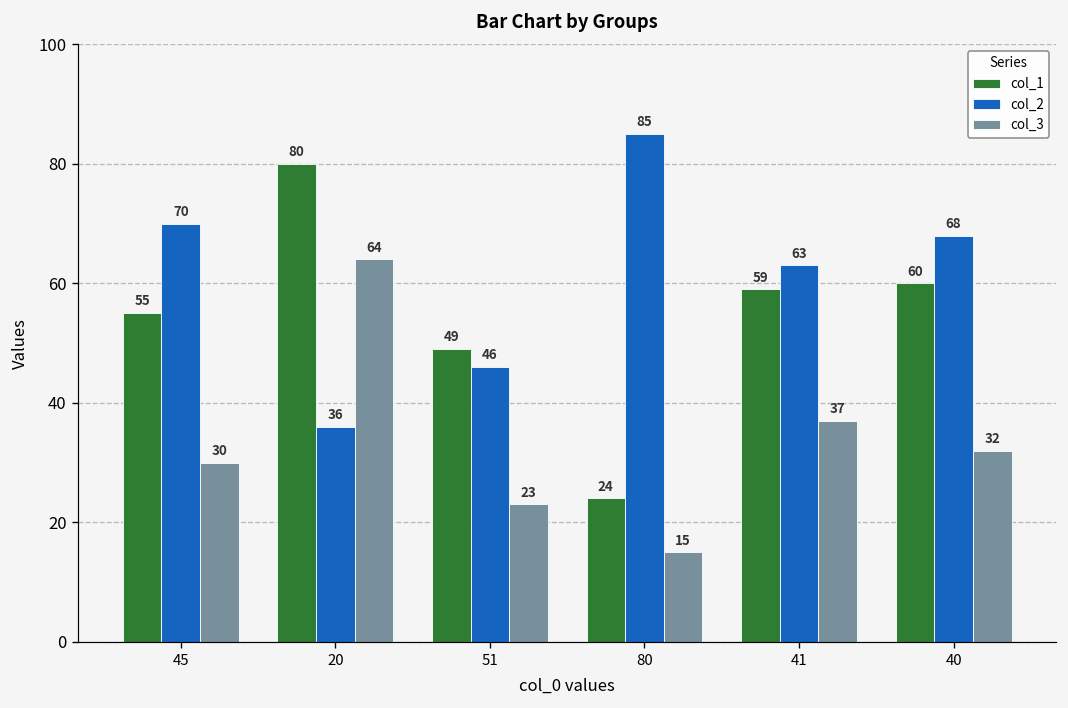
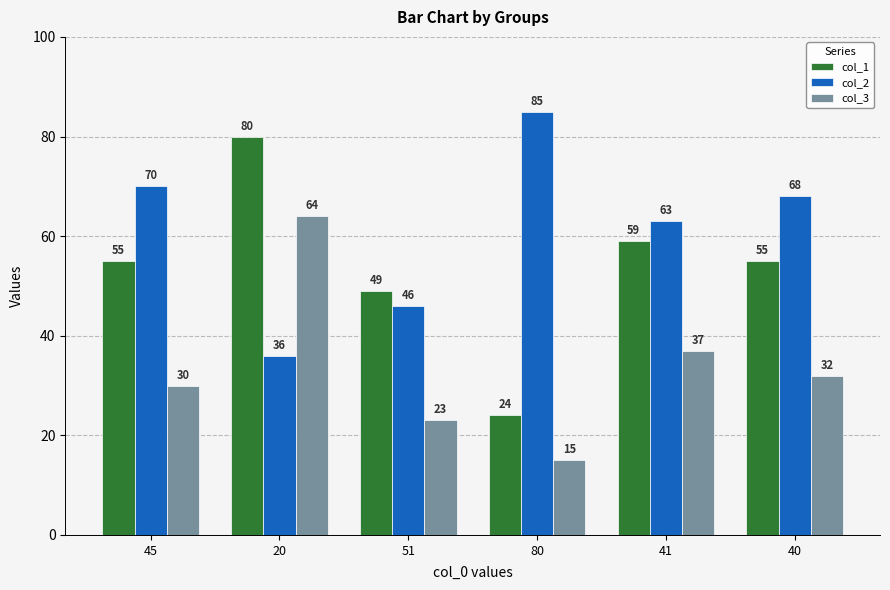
  {
    "col_1": {
      "45": 55,
      "20": 80,
      "51": 49,
      "80": 24,
      "41": 59,
-     "40": 60
+     "40": 55
    },
    "col_2": {
      "45": 70,
      "20": 36,
      "51": 46,
      "80": 85,
      "41": 63,
      "40": 68
    },
    "col_3": {
      "45": 30,
      "20": 64,
      "51": 23,
      "80": 15,
      "41": 37,
      "40": 32
    }
  }
